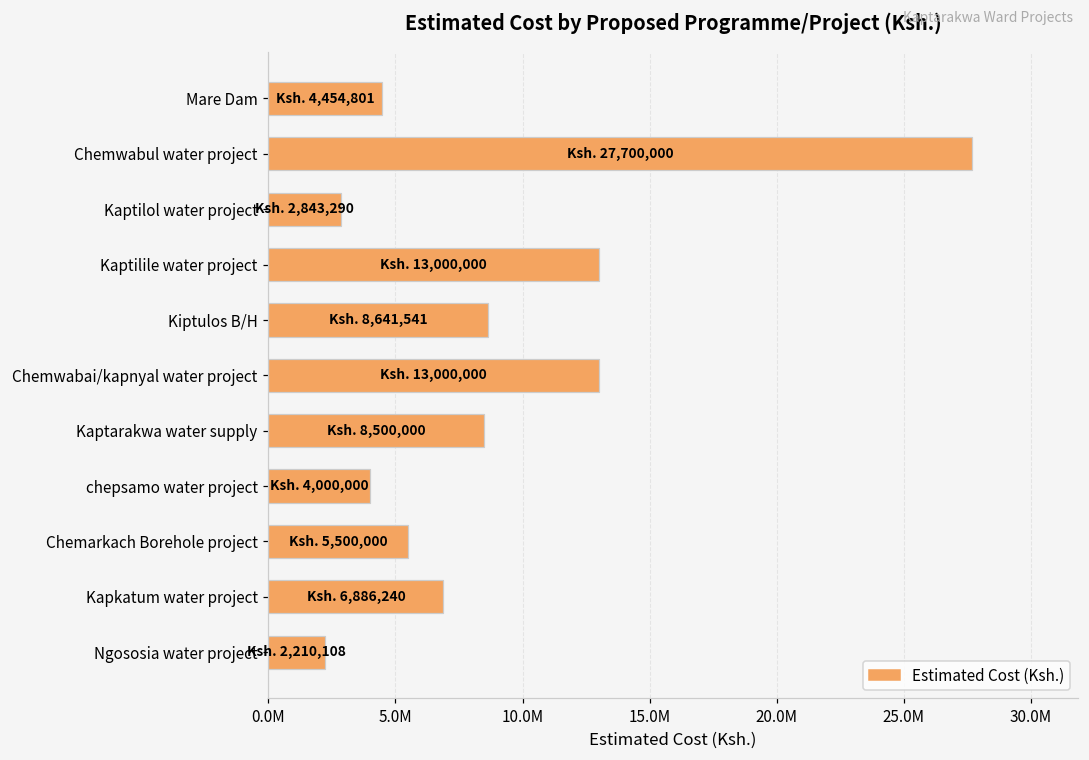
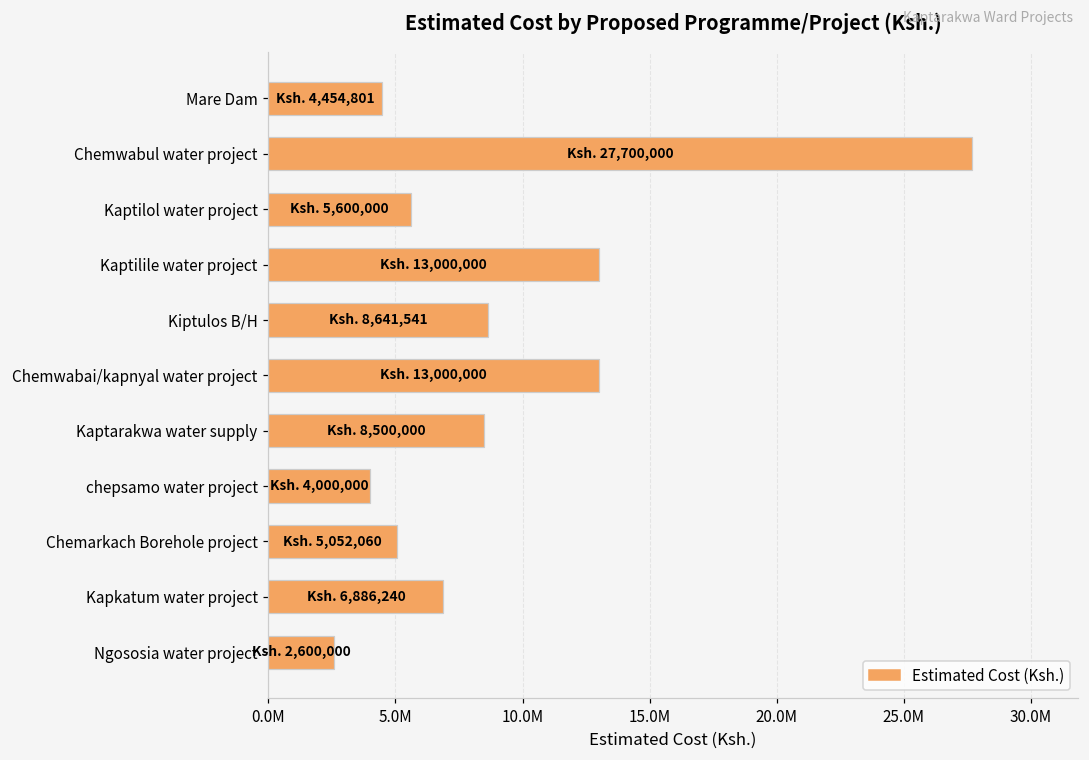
  {
    "Mare Dam": "4,454,801",
    "Chemwabul water project": "27,700,000",
-   "Kaptilol water project": "2,843,290",
+   "Kaptilol water project": "5,600,000",
    "Kaptilile water project": "13,000,000",
    "Kiptulos B/H": "8,641,541",
    "Chemwabai/kapnyal water project": "13,000,000",
    "Kaptarakwa water supply": "8,500,000",
    "chepsamo water project": "4,000,000",
-   "Chemarkach Borehole project": "5,500,000",
+   "Chemarkach Borehole project": "5,052,060",
    "Kapkatum water project": "6,886,240",
-   "Ngososia water project": "2,210,108"
+   "Ngososia water project": "2,600,000"
  }
